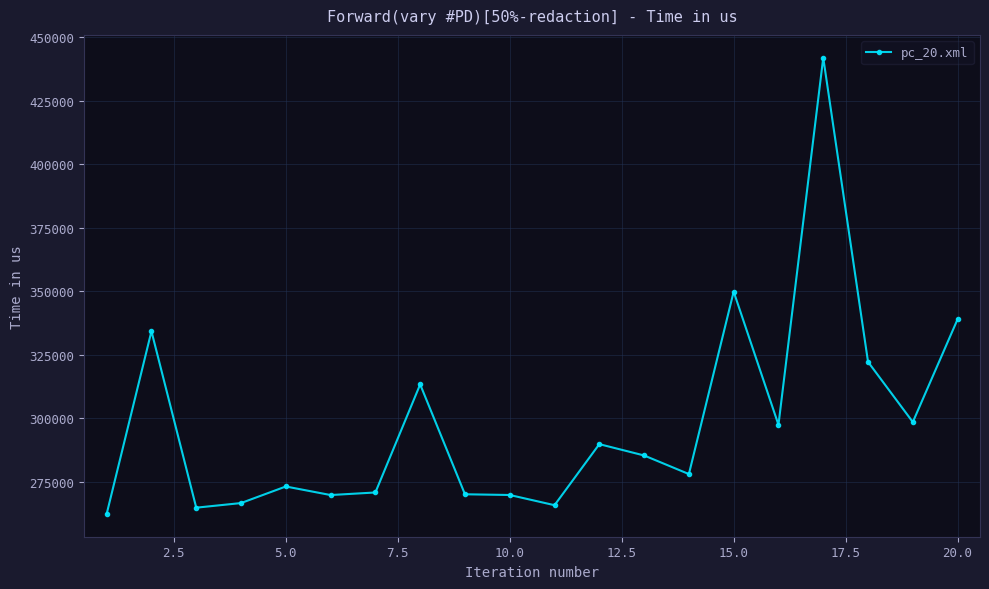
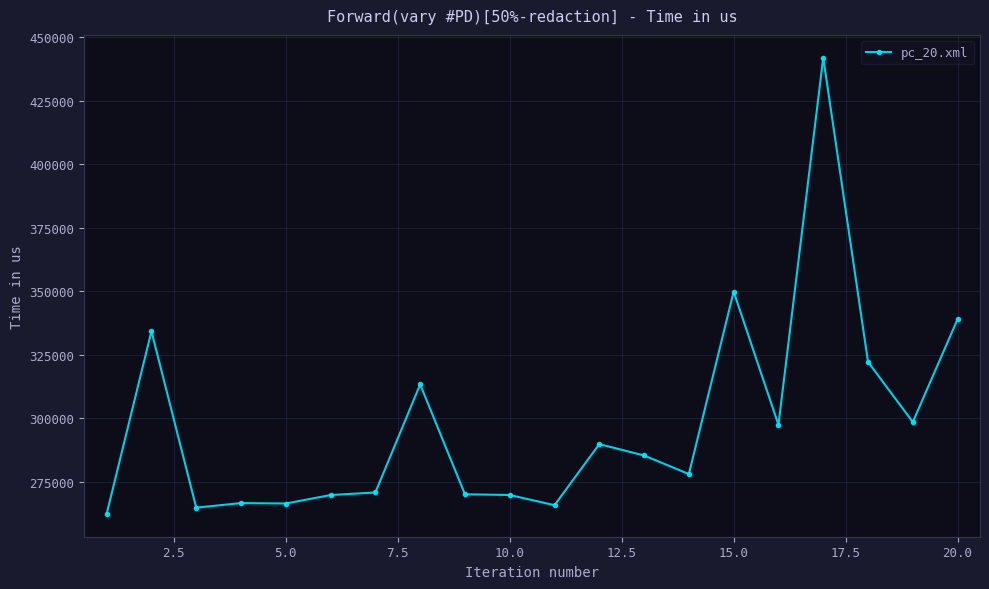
  {
-   "5.0": 273000,
+   "5.0": 266000,
    "10.0": 270000,
    "15.0": 350000,
    "20.0": 339000
  }
